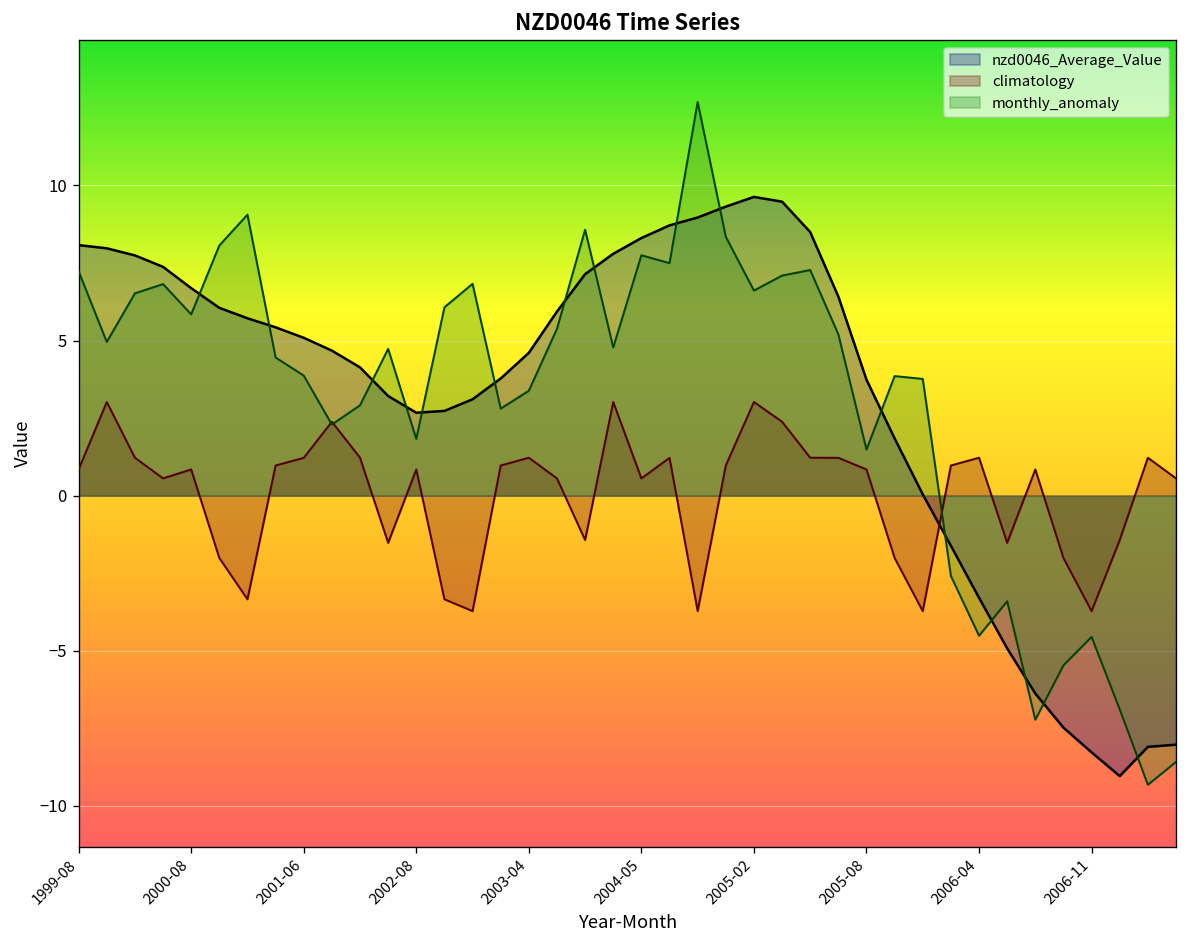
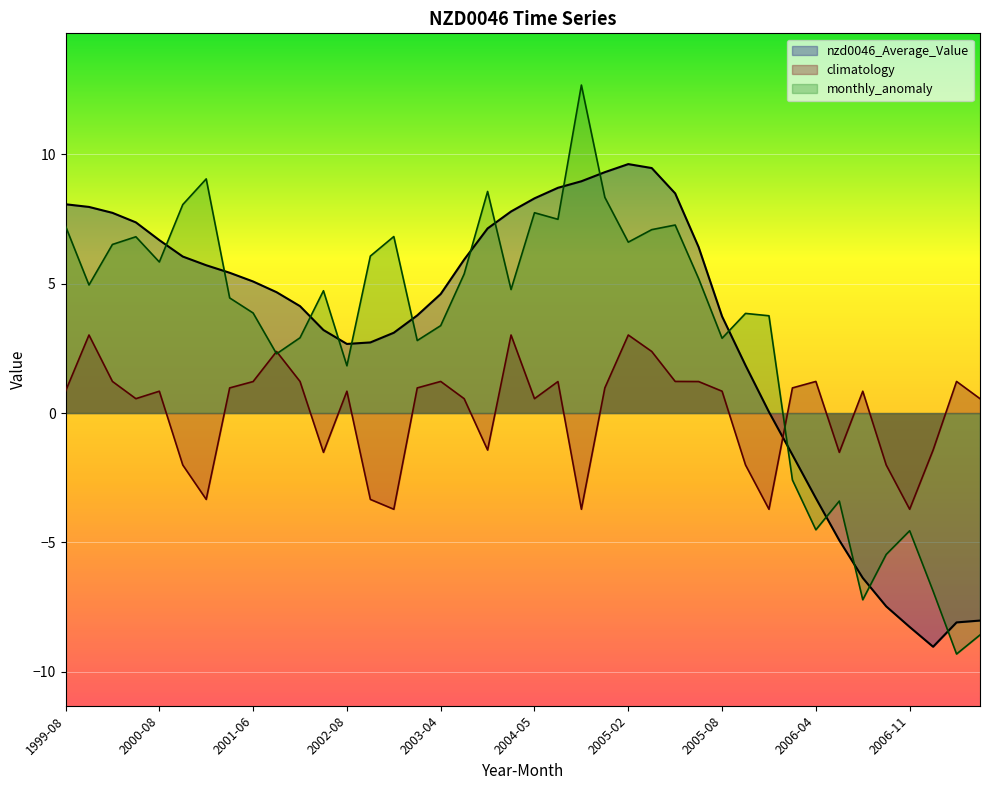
  {
    "monthly_anomaly": {
-     "2005-08": 1.5
+     "2005-08": 2.9
    }
  }
